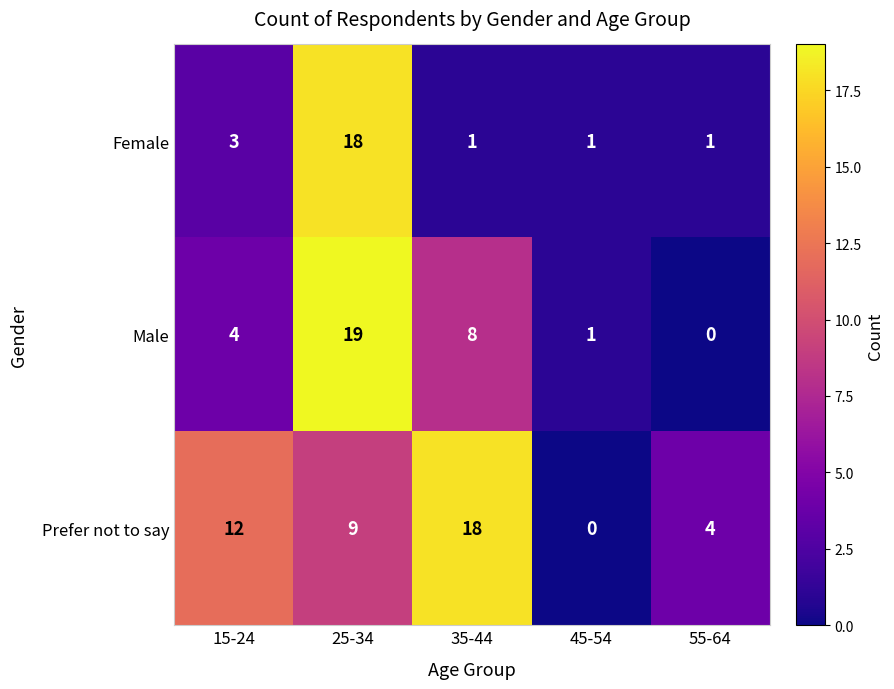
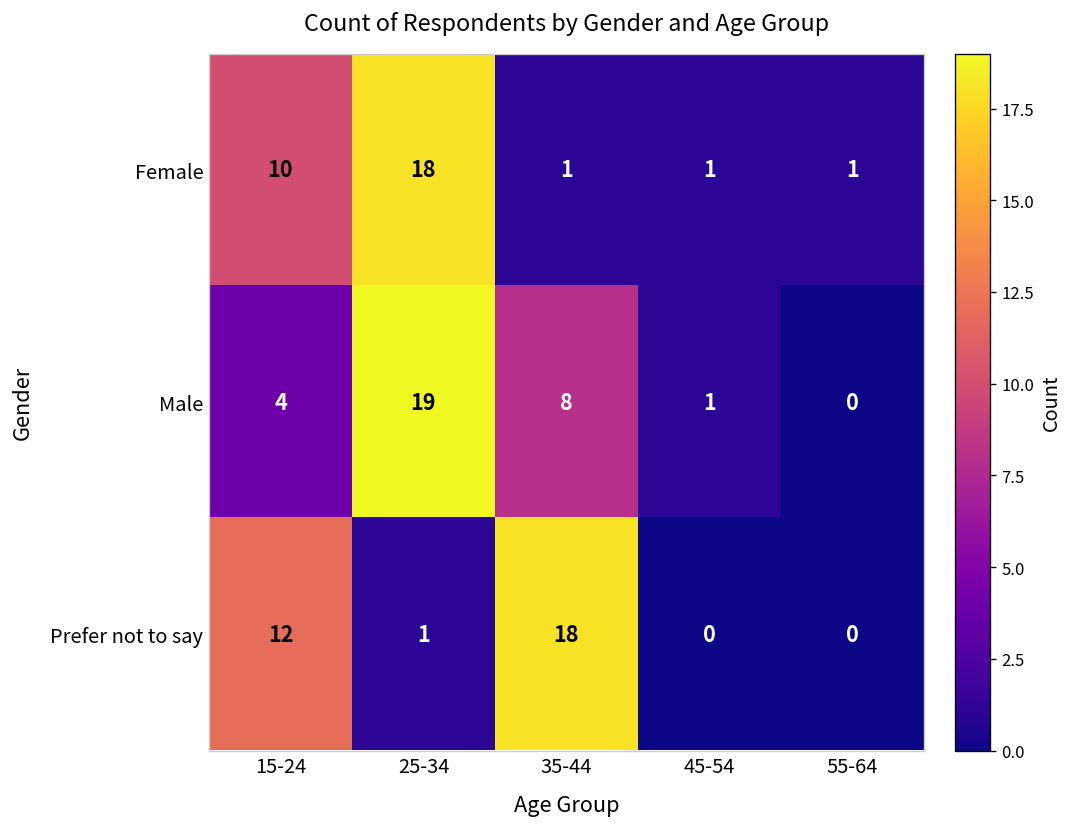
  {
    "Female": {
-     "15-24": 3,
+     "15-24": 10,
      "25-34": 18,
      "35-44": 1,
      "45-54": 1,
      "55-64": 1
    },
    "Male": {
      "15-24": 4,
      "25-34": 19,
      "35-44": 8,
      "45-54": 1,
      "55-64": 0
    },
    "Prefer not to say": {
      "15-24": 12,
-     "25-34": 9,
+     "25-34": 1,
      "35-44": 18,
      "45-54": 0,
-     "55-64": 4
+     "55-64": 0
    }
  }
